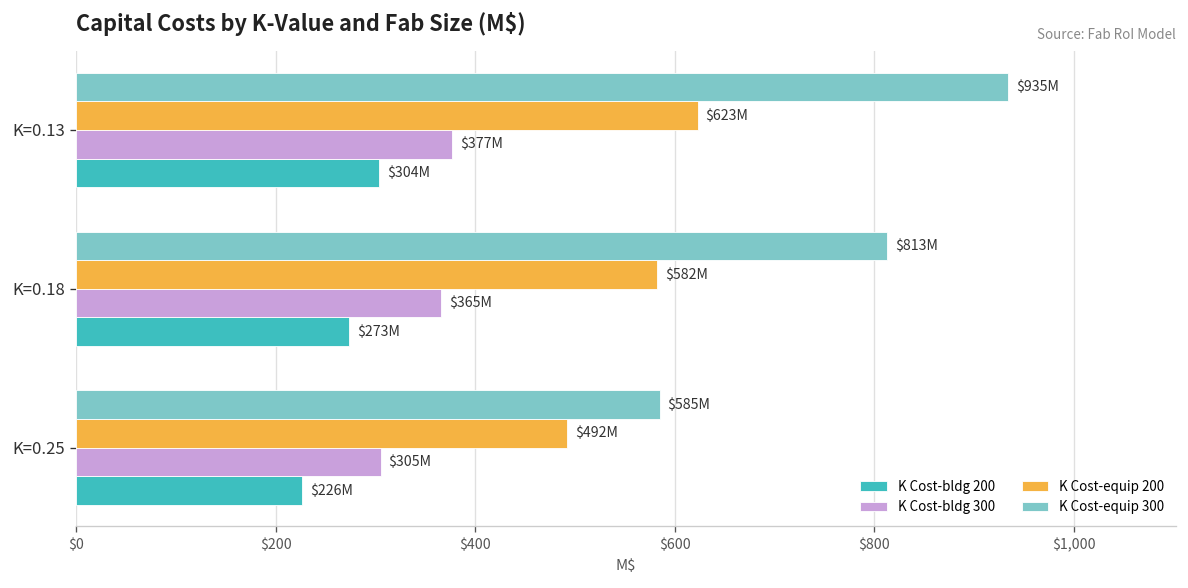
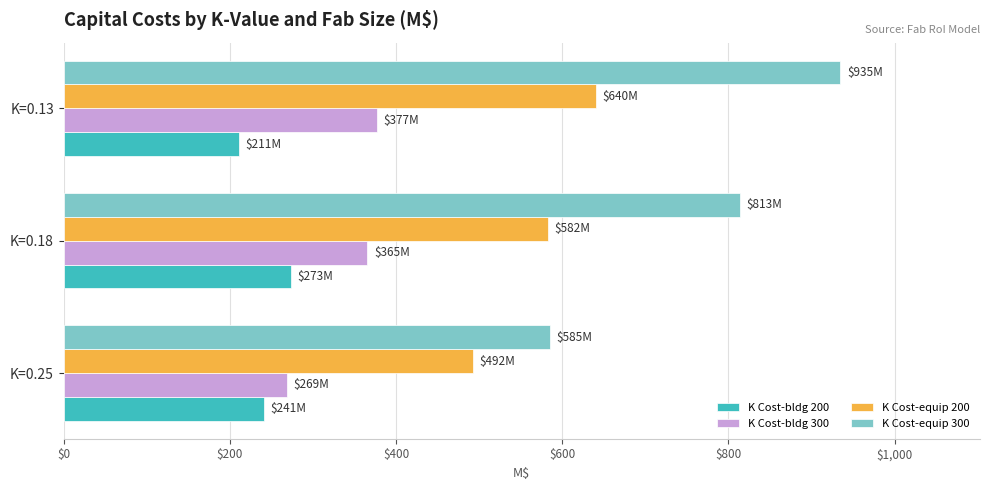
  {
    "K Cost-bldg 200": {
-     "K=0.13": "$304M",
+     "K=0.13": "$211M",
      "K=0.18": "$273M",
-     "K=0.25": "$226M"
+     "K=0.25": "$241M"
    },
    "K Cost-bldg 300": {
      "K=0.13": "$377M",
      "K=0.18": "$365M",
-     "K=0.25": "$305M"
+     "K=0.25": "$269M"
    },
    "K Cost-equip 200": {
-     "K=0.13": "$623M",
+     "K=0.13": "$640M",
      "K=0.18": "$582M",
      "K=0.25": "$492M"
    },
    "K Cost-equip 300": {
      "K=0.13": "$935M",
      "K=0.18": "$813M",
      "K=0.25": "$585M"
    }
  }
